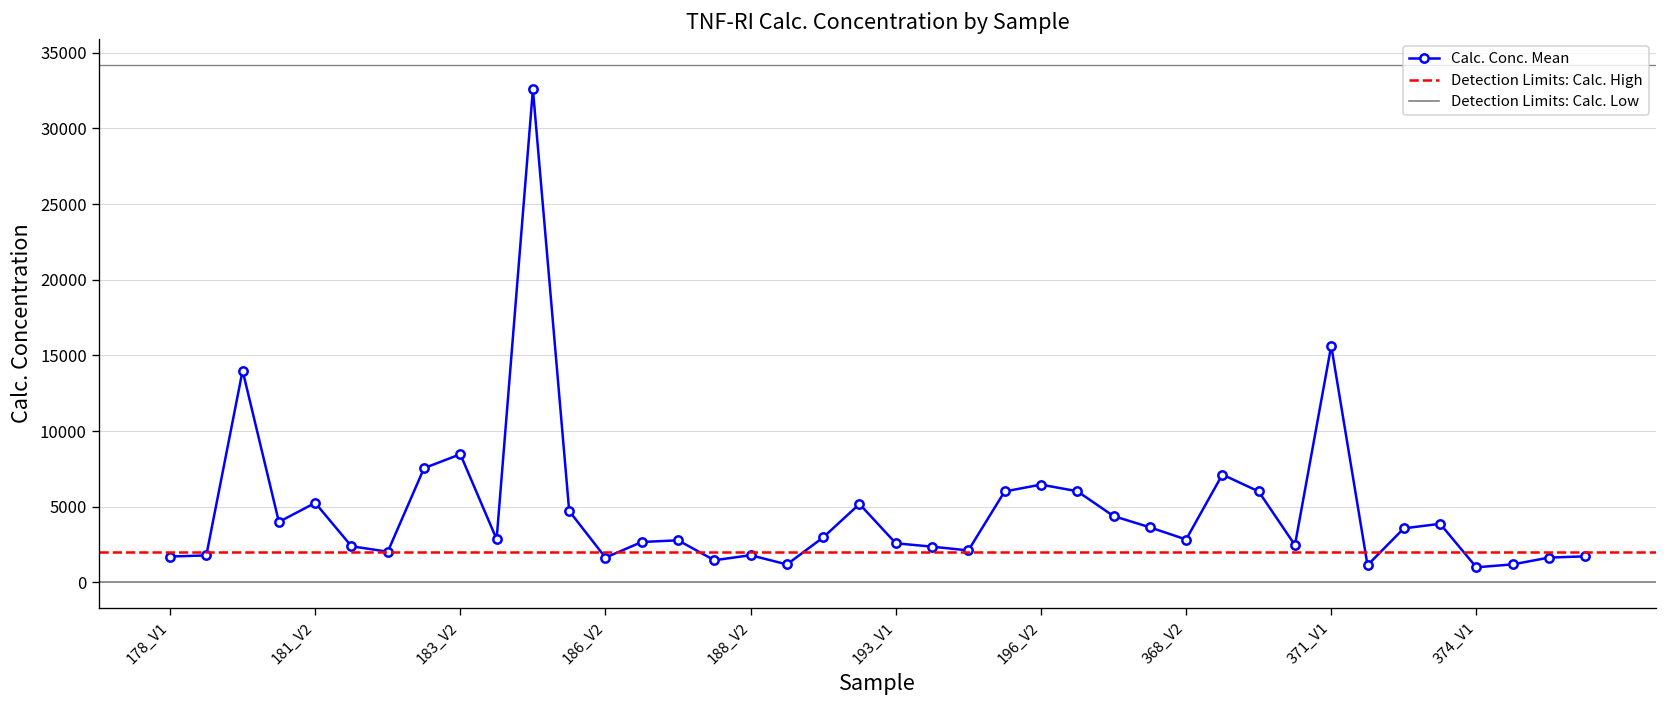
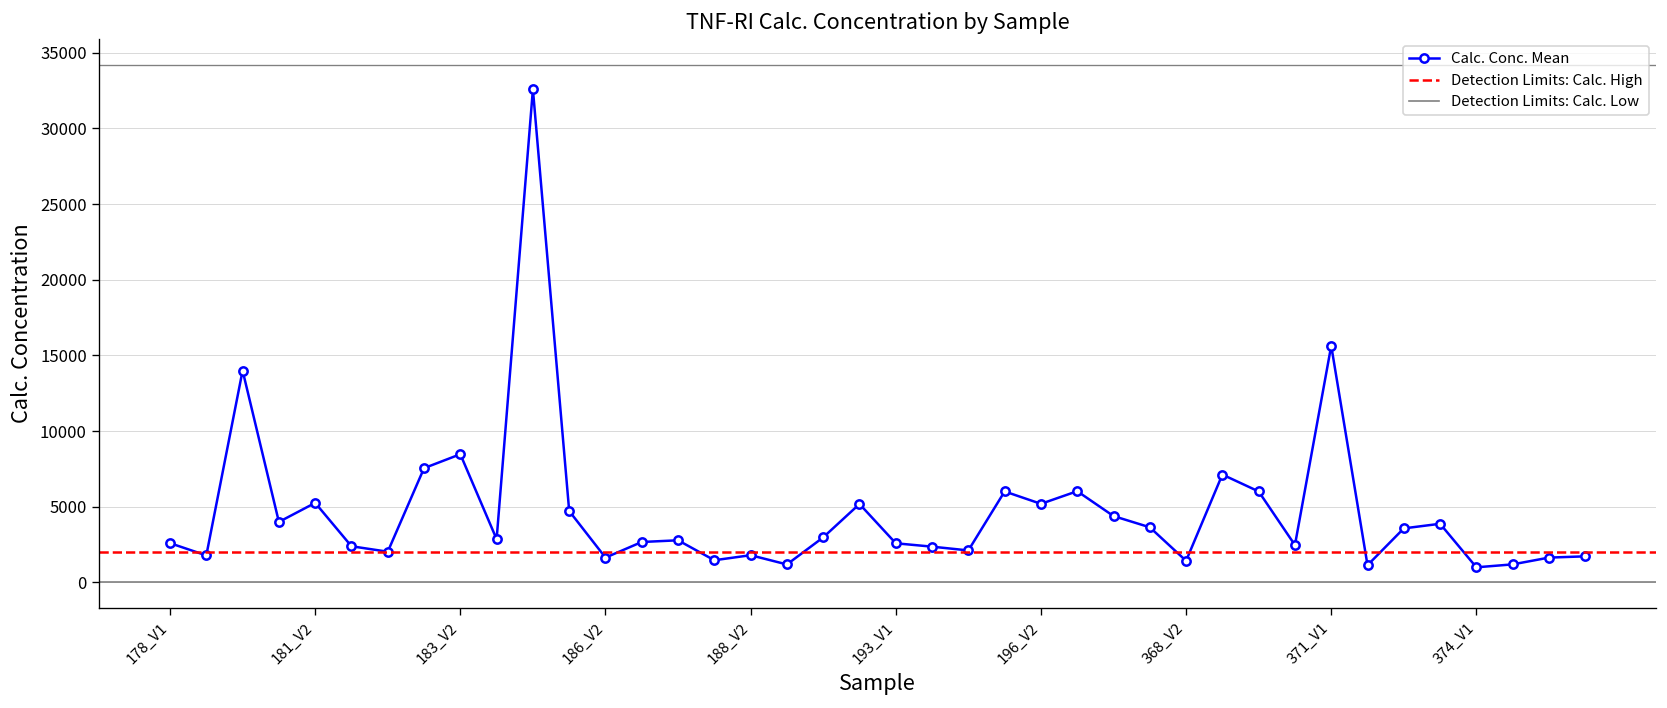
  {
-   "178_V1": 1700,
+   "178_V1": 2600,
    "181_V2": 5300,
    "183_V2": 8500,
    "186_V2": 1600,
    "188_V2": 1800,
    "193_V1": 2600,
-   "196_V2": 6500,
-   "368_V2": 2800,
+   "196_V2": 5200,
+   "368_V2": 1400,
    "371_V1": 15600,
    "374_V1": 1000
  }
